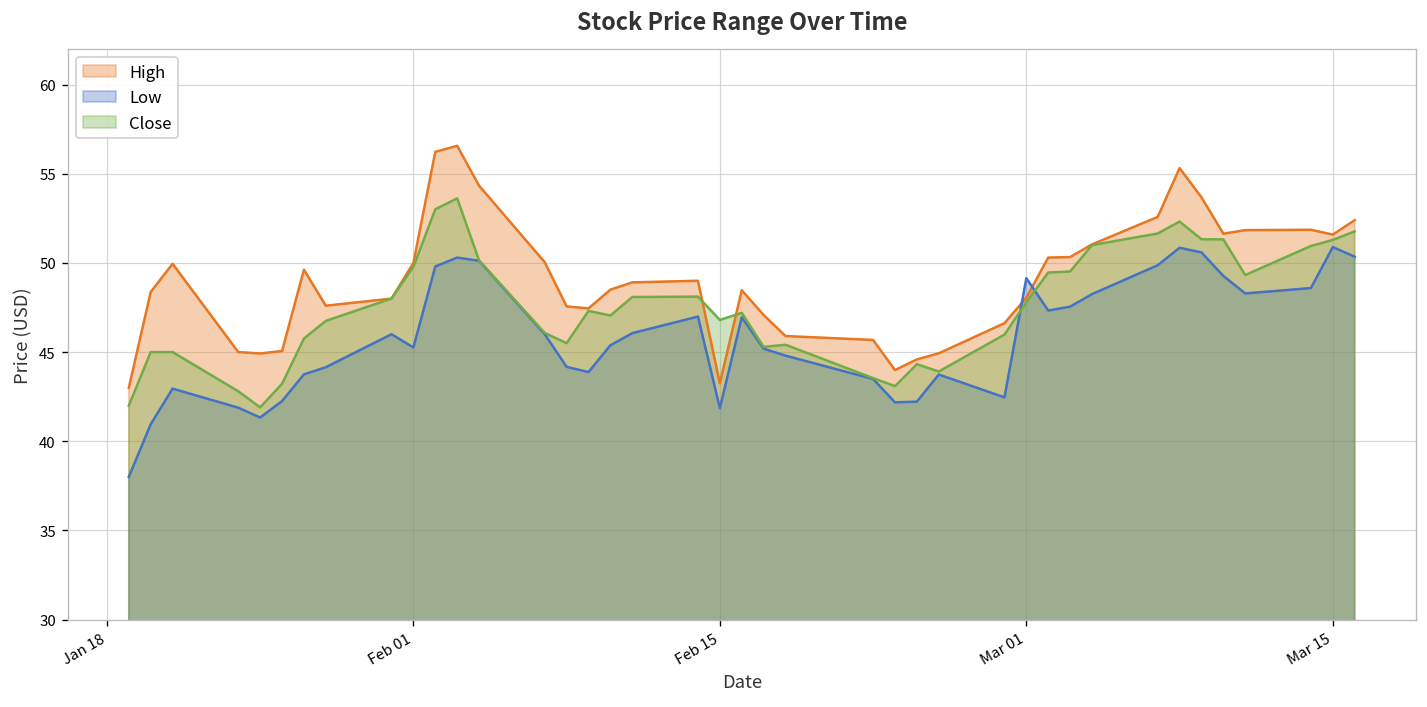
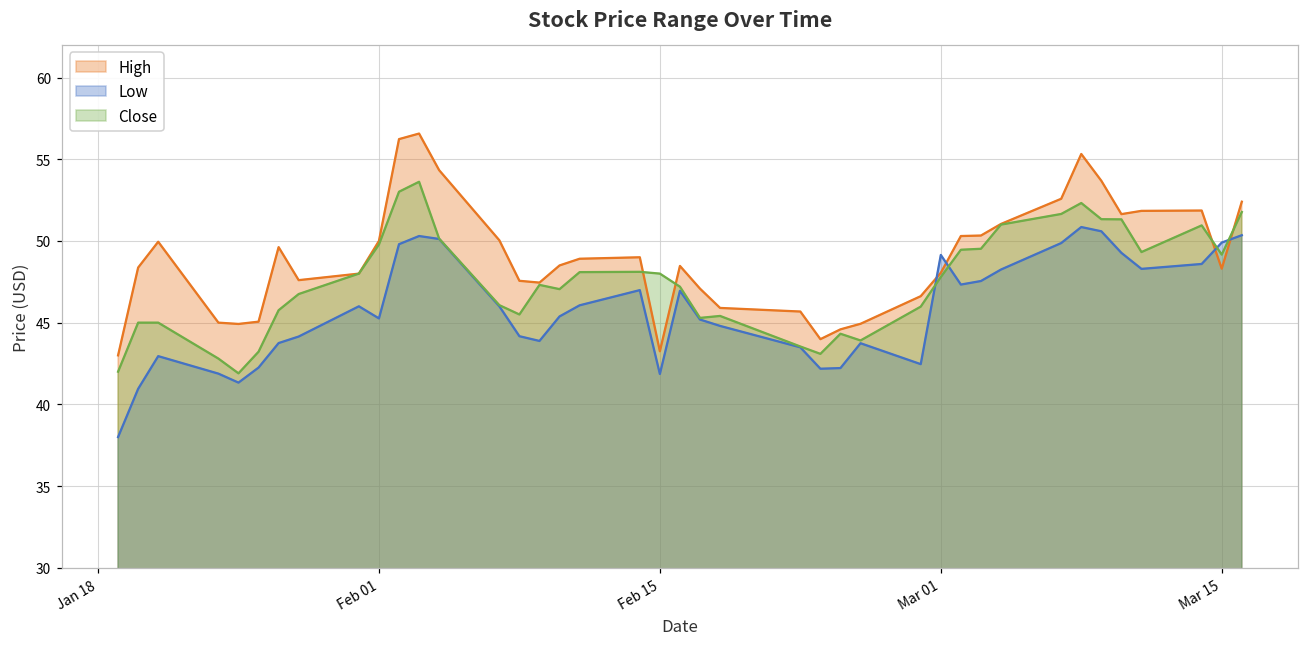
  {
    "High": {
      "Feb 01": 50.0,
      "Feb 15": 43.2,
      "Mar 01": 48.0,
-     "Mar 15": 51.6
+     "Mar 15": 48.3
    },
    "Low": {
      "Feb 01": 45.3,
      "Feb 15": 41.9,
      "Mar 01": 49.1,
-     "Mar 15": 50.9
+     "Mar 15": 49.9
    },
    "Close": {
      "Feb 01": 49.8,
-     "Feb 15": 46.8,
+     "Feb 15": 48.0,
      "Mar 01": 47.8,
-     "Mar 15": 51.3
+     "Mar 15": 49.2
    }
  }
